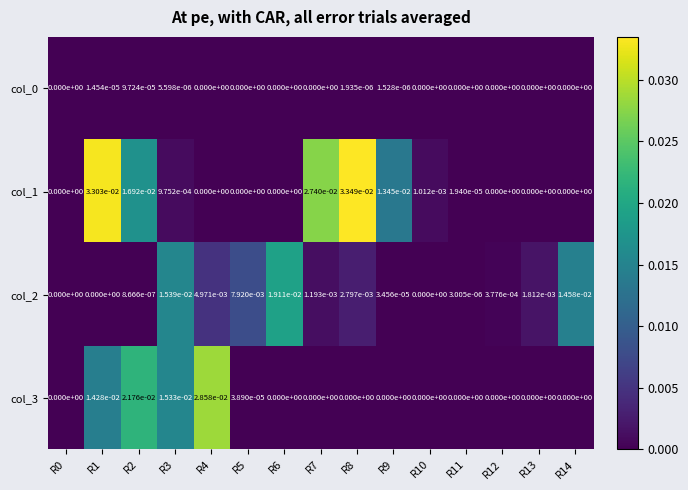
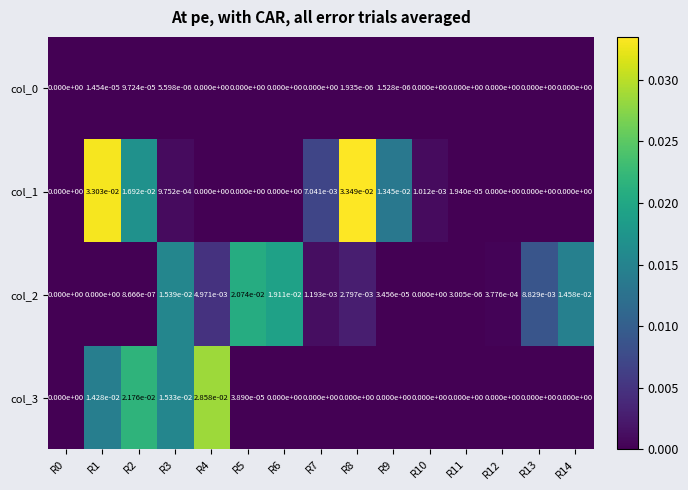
  {
    "col_0": {
      "R0": "0.000e+00",
      "R1": "1.454e-05",
      "R2": "9.724e-05",
      "R3": "5.598e-06",
      "R4": "0.000e+00",
      "R5": "0.000e+00",
      "R6": "0.000e+00",
      "R7": "0.000e+00",
      "R8": "1.935e-06",
      "R9": "1.528e-06",
      "R10": "0.000e+00",
      "R11": "0.000e+00",
      "R12": "0.000e+00",
      "R13": "0.000e+00",
      "R14": "0.000e+00"
    },
    "col_1": {
      "R0": "0.000e+00",
      "R1": "3.303e-02",
      "R2": "1.692e-02",
      "R3": "9.752e-04",
      "R4": "0.000e+00",
      "R5": "0.000e+00",
      "R6": "0.000e+00",
-     "R7": "2.740e-02",
+     "R7": "7.041e-03",
      "R8": "3.349e-02",
      "R9": "1.345e-02",
      "R10": "1.012e-03",
      "R11": "1.940e-05",
      "R12": "0.000e+00",
      "R13": "0.000e+00",
      "R14": "0.000e+00"
    },
    "col_2": {
      "R0": "0.000e+00",
      "R1": "0.000e+00",
      "R2": "8.666e-07",
      "R3": "1.539e-02",
      "R4": "4.971e-03",
-     "R5": "7.920e-03",
+     "R5": "2.074e-02",
      "R6": "1.911e-02",
      "R7": "1.193e-03",
      "R8": "2.797e-03",
      "R9": "3.456e-05",
      "R10": "0.000e+00",
      "R11": "3.005e-06",
      "R12": "3.776e-04",
-     "R13": "1.812e-03",
+     "R13": "8.829e-03",
      "R14": "1.458e-02"
    },
    "col_3": {
      "R0": "0.000e+00",
      "R1": "1.428e-02",
      "R2": "2.176e-02",
      "R3": "1.533e-02",
      "R4": "2.858e-02",
      "R5": "3.890e-05",
      "R6": "0.000e+00",
      "R7": "0.000e+00",
      "R8": "0.000e+00",
      "R9": "0.000e+00",
      "R10": "0.000e+00",
      "R11": "0.000e+00",
      "R12": "0.000e+00",
      "R13": "0.000e+00",
      "R14": "0.000e+00"
    }
  }
